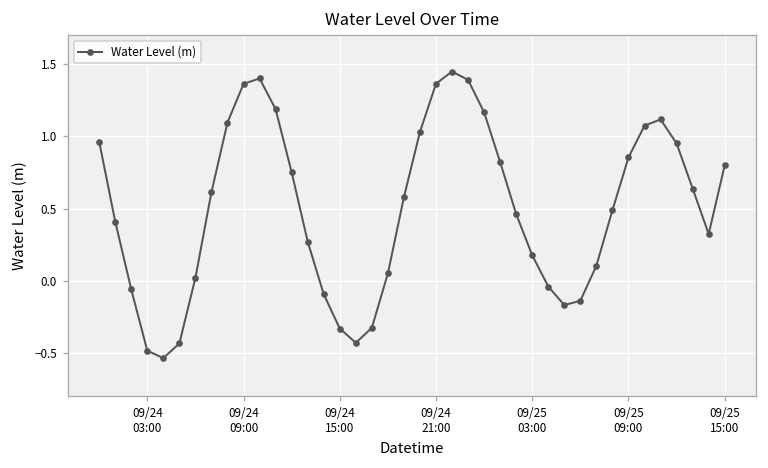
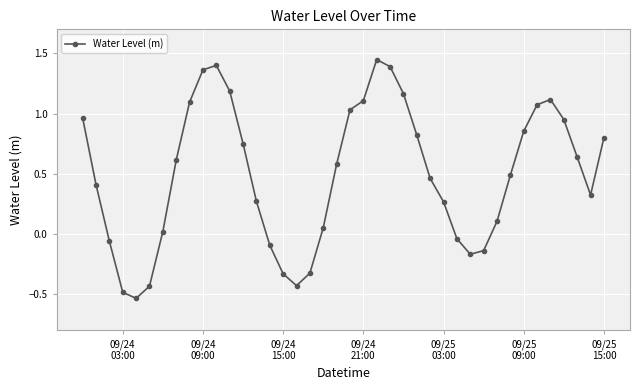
  {
    "09/24 03:00": -0.48,
    "09/24 09:00": 1.36,
    "09/24 15:00": -0.33,
-   "09/24 21:00": 1.36,
-   "09/25 03:00": 0.18,
+   "09/24 21:00": 1.11,
+   "09/25 03:00": 0.27,
    "09/25 09:00": 0.85,
    "09/25 15:00": 0.80
  }
